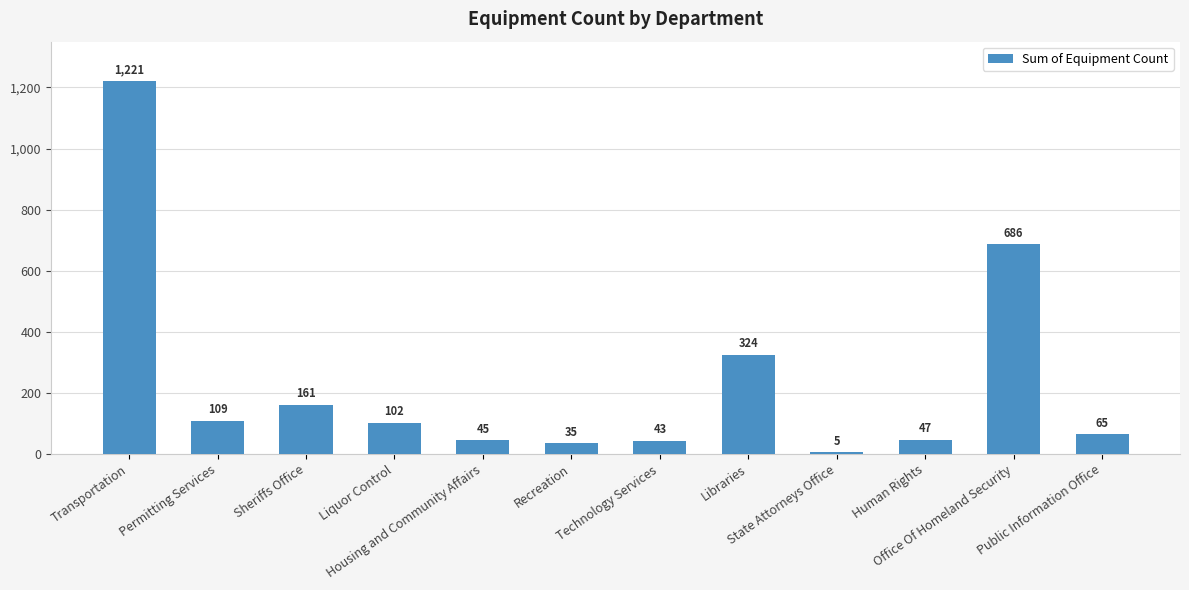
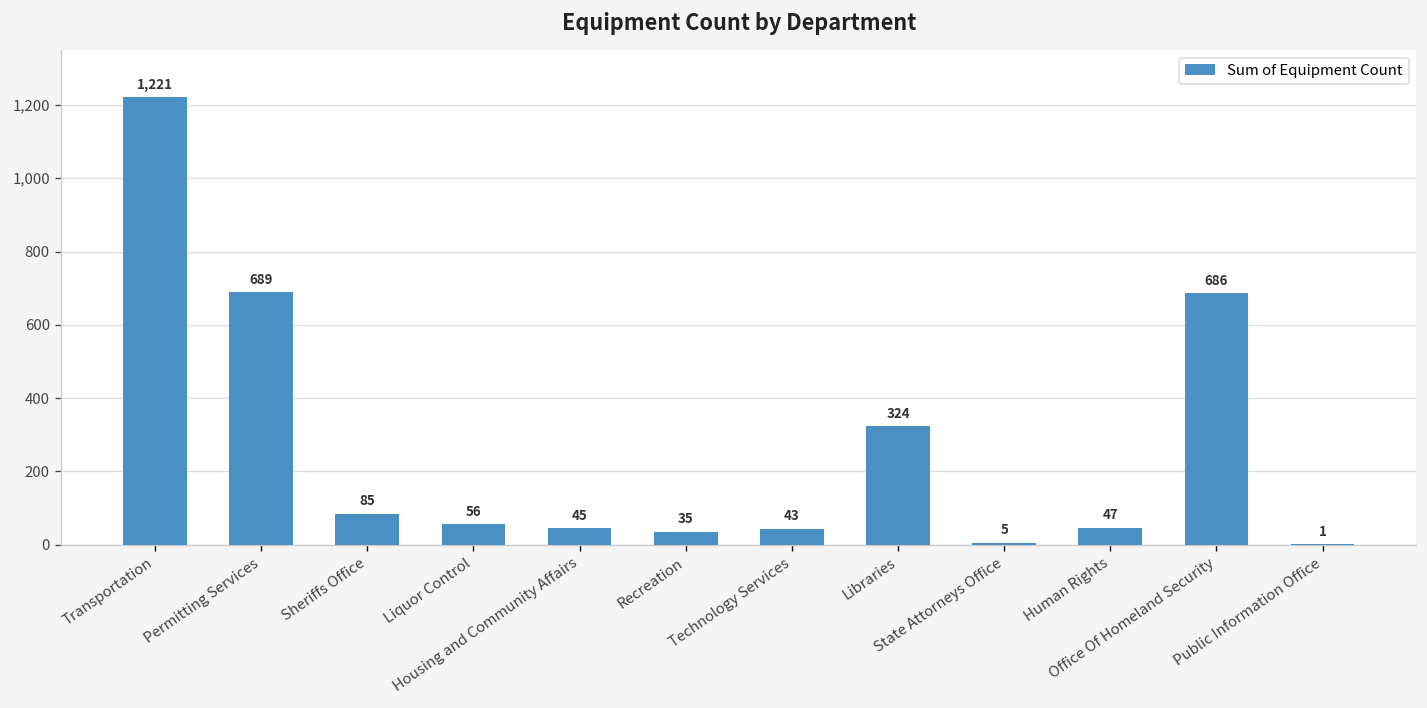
  {
    "Transportation": "1,221",
-   "Permitting Services": "109",
-   "Sheriffs Office": "161",
-   "Liquor Control": "102",
+   "Permitting Services": "689",
+   "Sheriffs Office": "85",
+   "Liquor Control": "56",
    "Housing and Community Affairs": "45",
    "Recreation": "35",
    "Technology Services": "43",
    "Libraries": "324",
    "State Attorneys Office": "5",
    "Human Rights": "47",
    "Office Of Homeland Security": "686",
-   "Public Information Office": "65"
+   "Public Information Office": "1"
  }
